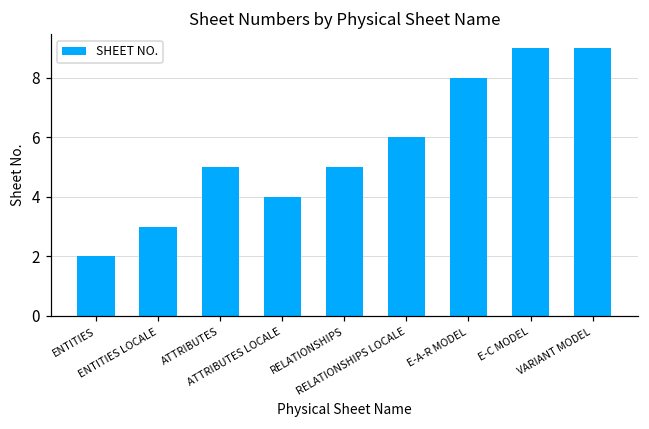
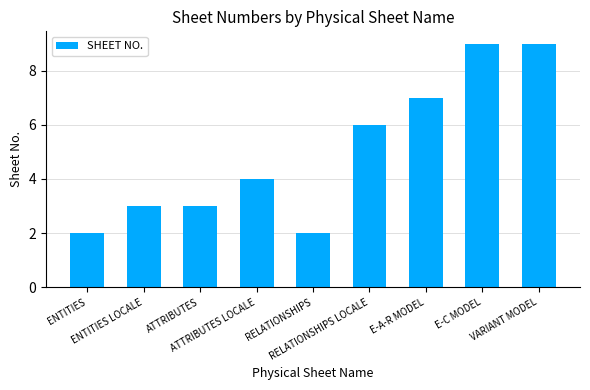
  {
    "ENTITIES": 2,
    "ENTITIES LOCALE": 3,
-   "ATTRIBUTES": 5,
+   "ATTRIBUTES": 3,
    "ATTRIBUTES LOCALE": 4,
-   "RELATIONSHIPS": 5,
+   "RELATIONSHIPS": 2,
    "RELATIONSHIPS LOCALE": 6,
-   "E-A-R MODEL": 8,
+   "E-A-R MODEL": 7,
    "E-C MODEL": 9,
    "VARIANT MODEL": 9
  }
